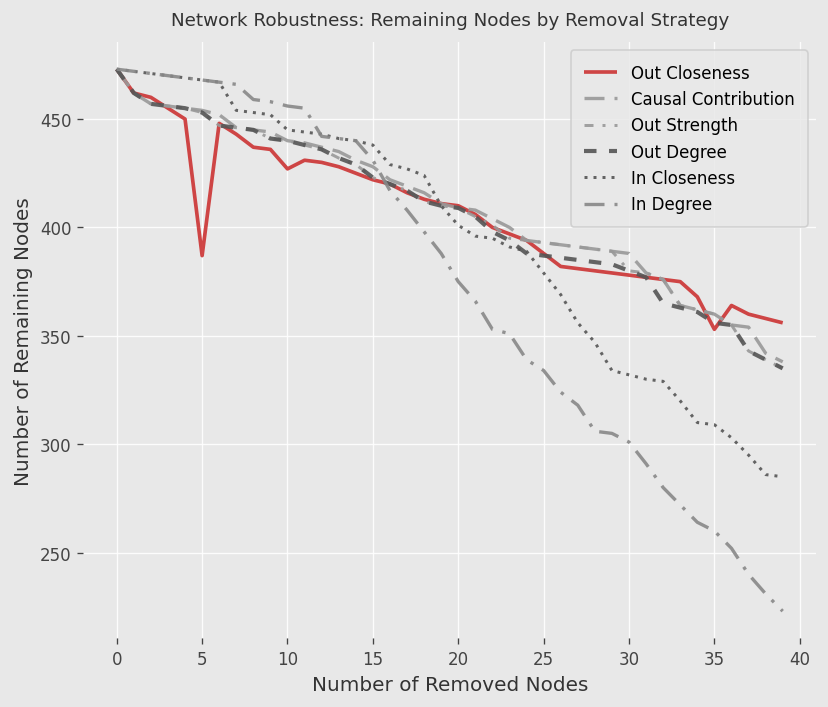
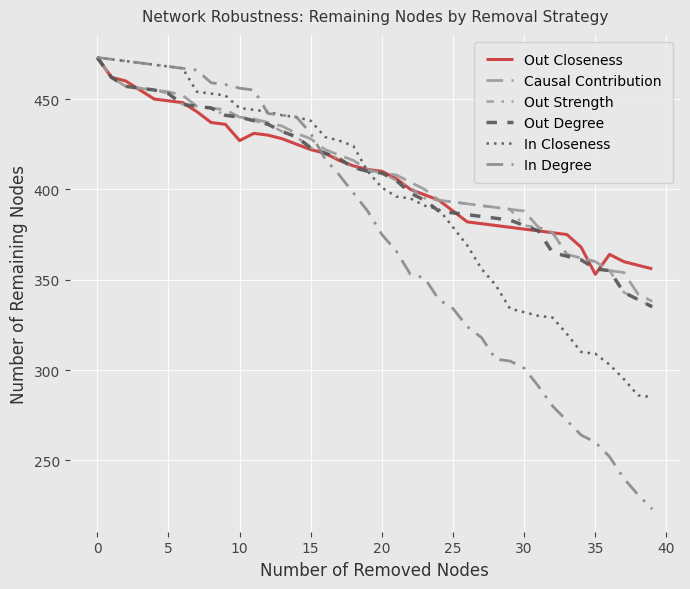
  {
    "Out Closeness": {
-     "5": 387,
+     "5": 449,
      "10": 427,
      "30": 378,
      "35": 353
    }
  }
